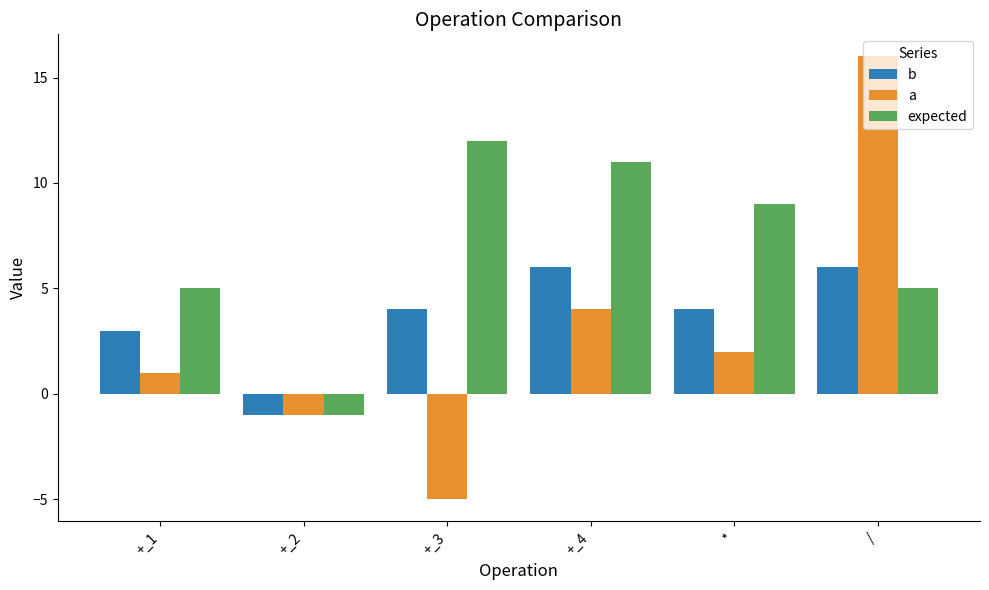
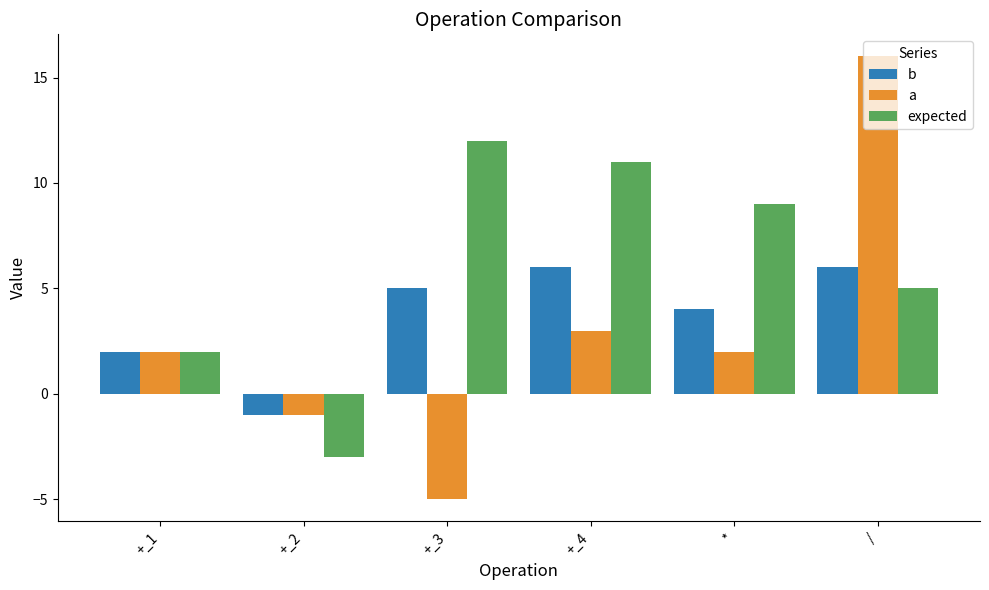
  {
    "b": {
-     "+_1": 3,
+     "+_1": 2,
      "+_2": -1,
-     "+_3": 4,
+     "+_3": 5,
      "+_4": 6,
      "*": 4,
      "/": 6
    },
    "a": {
-     "+_1": 1,
+     "+_1": 2,
      "+_2": -1,
      "+_3": -5,
-     "+_4": 4,
+     "+_4": 3,
      "*": 2
    },
    "expected": {
-     "+_1": 5,
-     "+_2": -1,
+     "+_1": 2,
+     "+_2": -3,
      "+_3": 12,
      "+_4": 11,
      "*": 9,
      "/": 5
    }
  }
